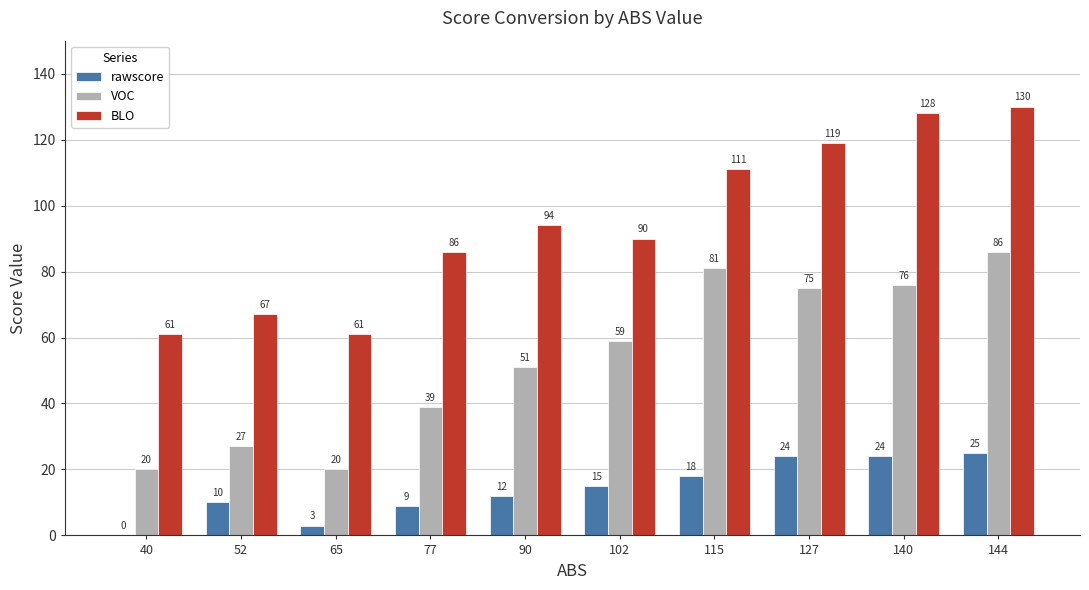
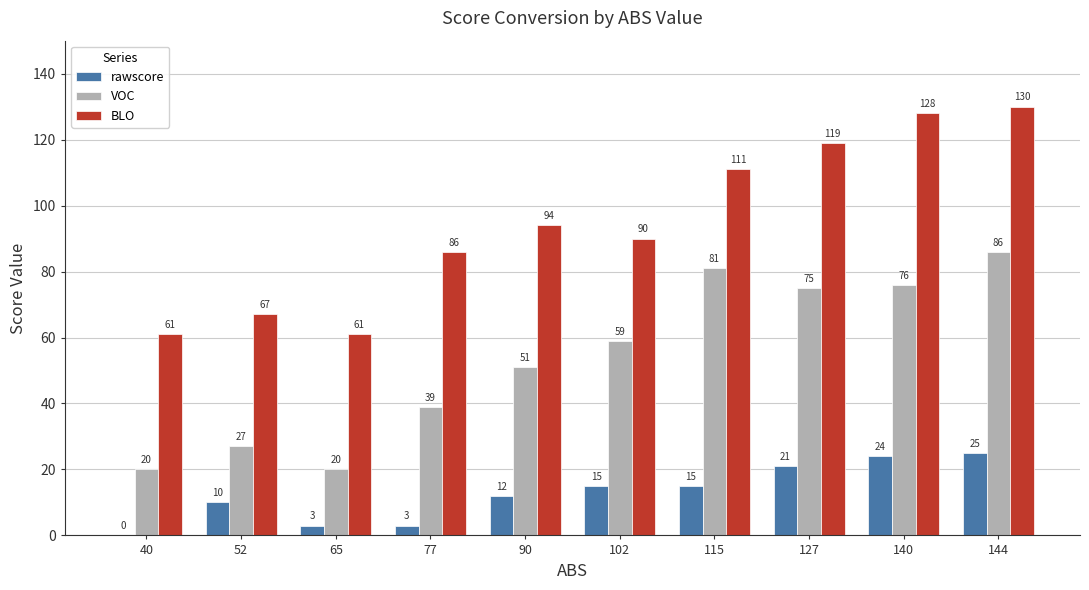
  {
    "rawscore": {
      "40": 0,
      "52": 10,
      "65": 3,
-     "77": 9,
+     "77": 3,
      "90": 12,
      "102": 15,
-     "115": 18,
-     "127": 24,
+     "115": 15,
+     "127": 21,
      "140": 24,
      "144": 25
    },
    "VOC": {
      "40": 20,
      "52": 27,
      "65": 20,
      "77": 39,
      "90": 51,
      "102": 59,
      "115": 81,
      "127": 75,
      "140": 76,
      "144": 86
    },
    "BLO": {
      "40": 61,
      "52": 67,
      "65": 61,
      "77": 86,
      "90": 94,
      "102": 90,
      "115": 111,
      "127": 119,
      "140": 128,
      "144": 130
    }
  }
